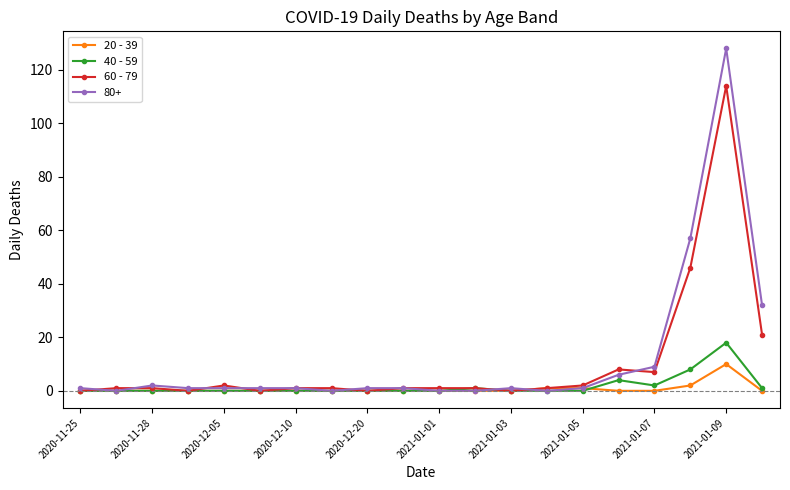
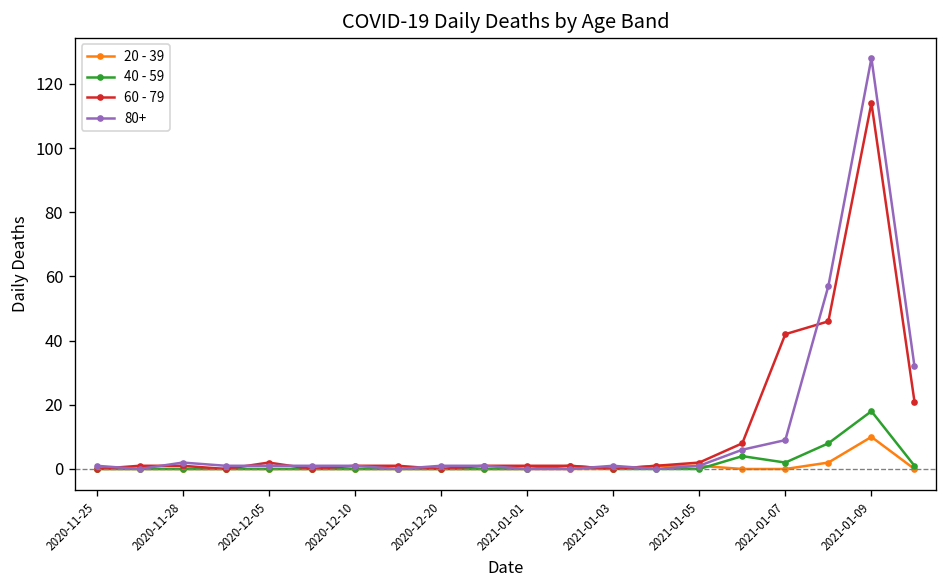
  {
    "20 - 39": {
      "2021-01-07": 0,
      "2021-01-09": 10
    },
    "40 - 59": {
      "2021-01-05": 0,
      "2021-01-07": 2,
      "2021-01-09": 18
    },
    "60 - 79": {
      "2020-11-28": 1,
      "2020-12-05": 2,
      "2021-01-01": 1,
      "2021-01-05": 2,
-     "2021-01-07": 7,
+     "2021-01-07": 42,
      "2021-01-09": 114
    },
    "80+": {
      "2020-11-25": 1,
      "2020-11-28": 2,
      "2020-12-05": 1,
      "2020-12-20": 1,
      "2021-01-03": 1,
      "2021-01-07": 9,
      "2021-01-09": 128
    }
  }
